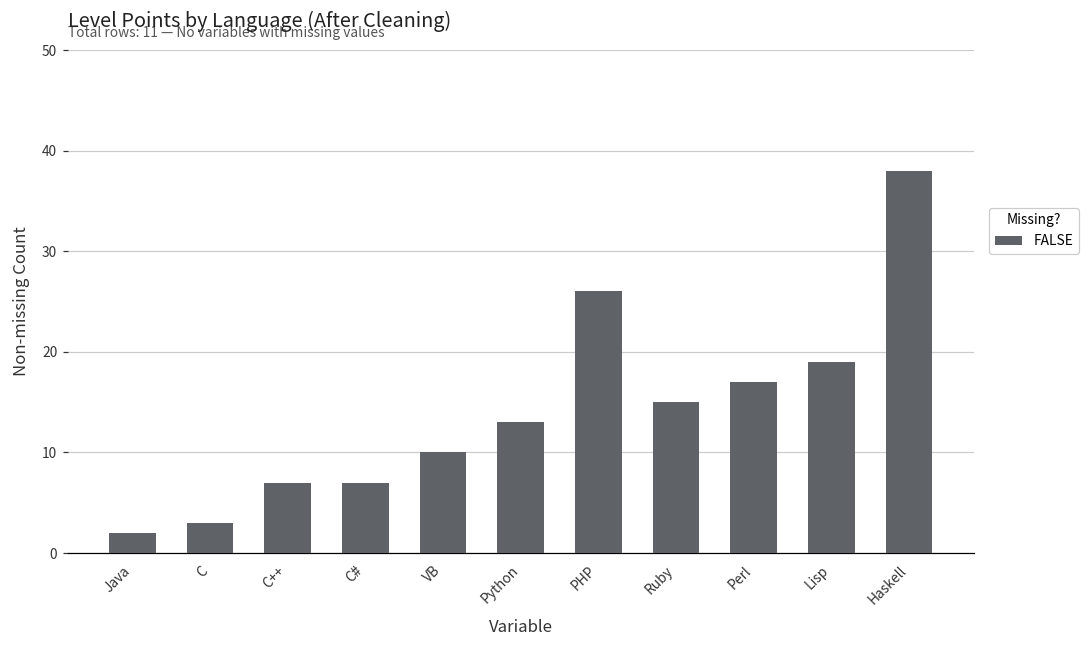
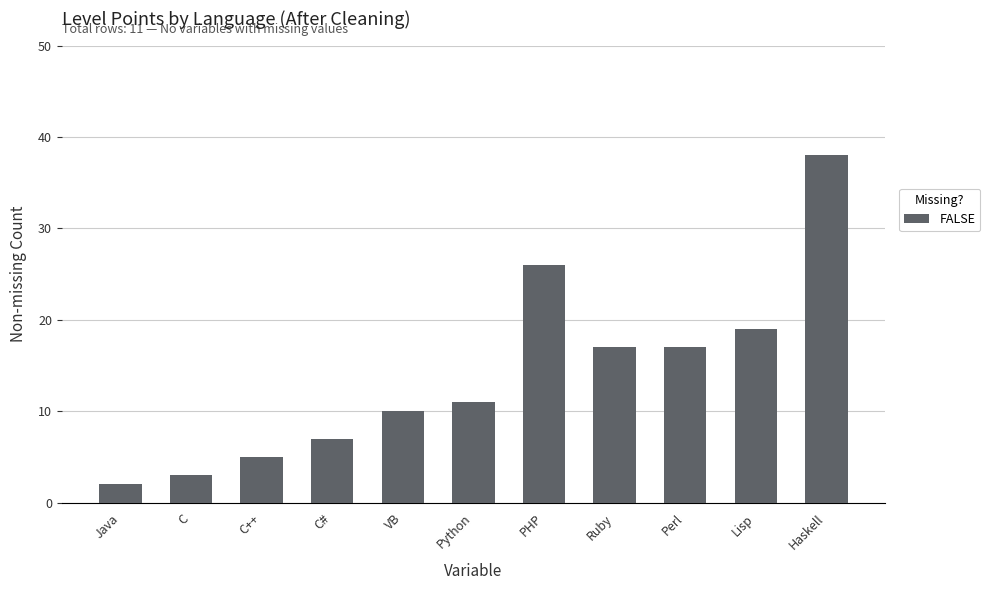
  {
    "Java": 2,
    "C": 3,
-   "C++": 7,
+   "C++": 5,
    "C#": 7,
    "VB": 10,
-   "Python": 13,
+   "Python": 11,
    "PHP": 26,
-   "Ruby": 15,
+   "Ruby": 17,
    "Perl": 17,
    "Lisp": 19,
    "Haskell": 38
  }
